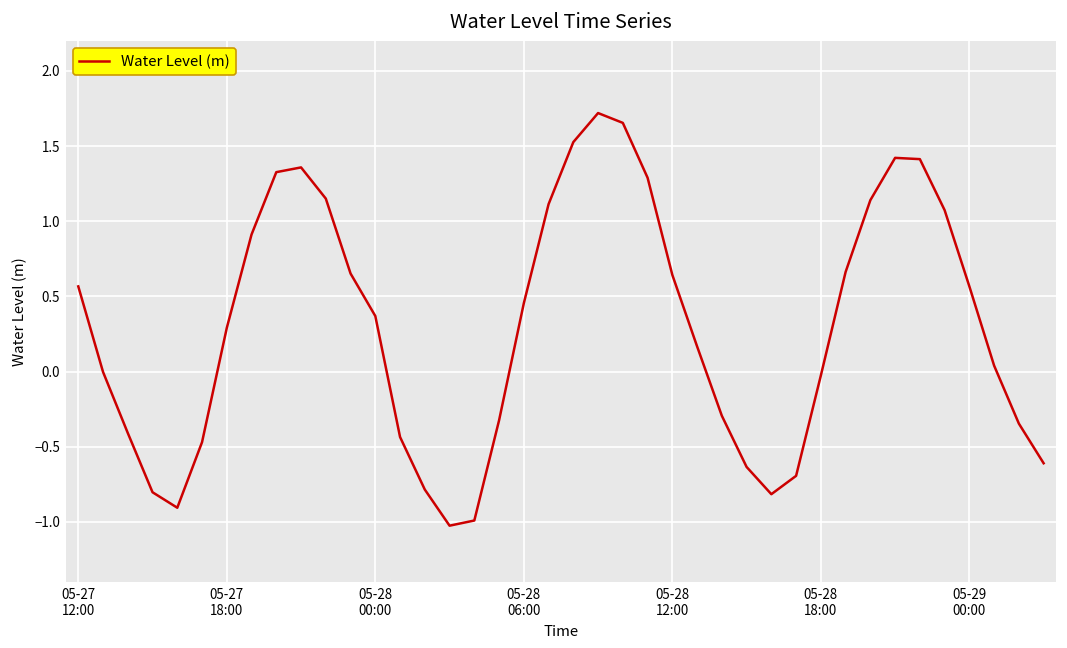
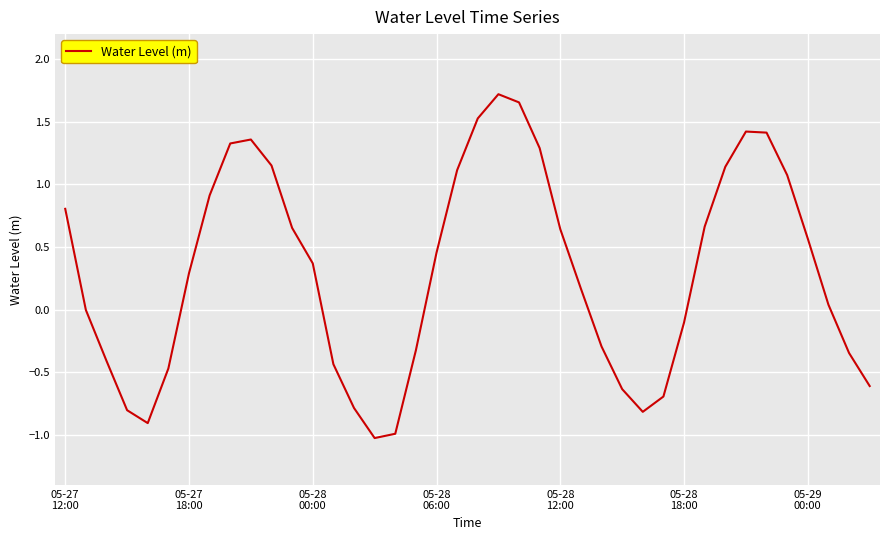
  {
-   "05-27 12:00": 0.57,
+   "05-27 12:00": 0.80,
    "05-27 18:00": 0.29,
    "05-28 00:00": 0.37,
    "05-28 06:00": 0.45,
    "05-28 12:00": 0.64,
-   "05-28 18:00": -0.03,
+   "05-28 18:00": -0.10,
    "05-29 00:00": 0.57
  }
